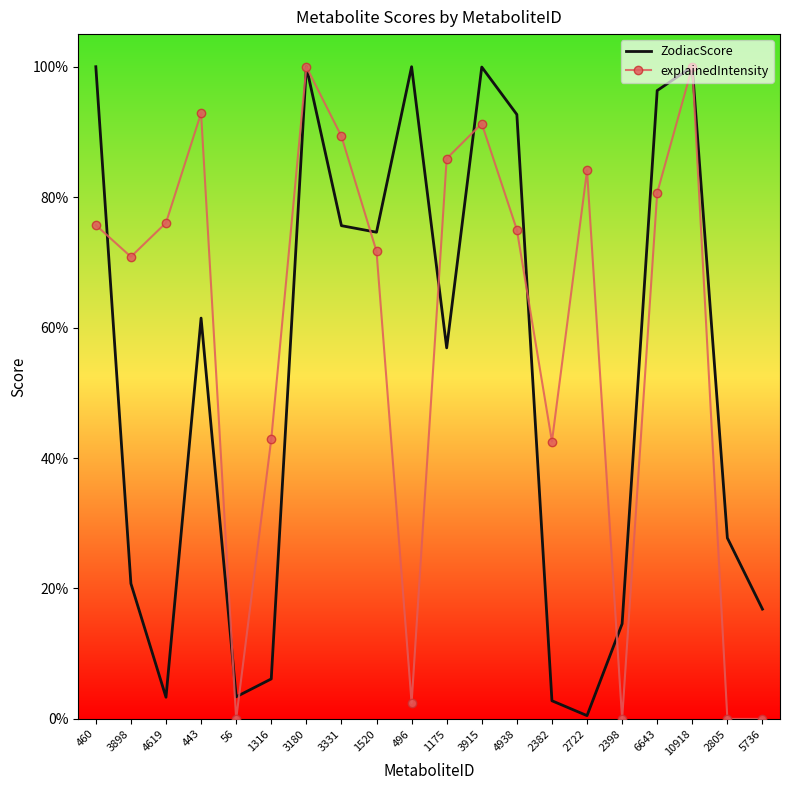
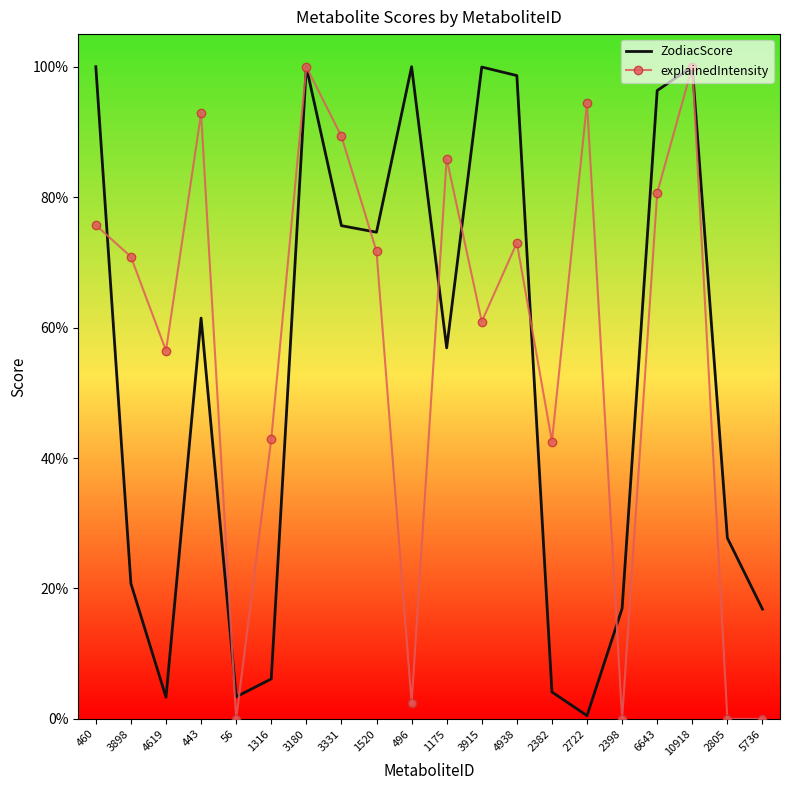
  {
    "ZodiacScore": {
      "460": "100%",
      "3898": "21%",
      "4619": "3%",
      "443": "61%",
      "56": "3%",
      "1316": "6%",
      "3331": "76%",
      "1520": "75%",
      "496": "100%",
      "1175": "57%",
      "3915": "100%",
-     "4938": "93%",
-     "2382": "3%",
+     "4938": "99%",
+     "2382": "4%",
      "2722": "1%",
-     "2398": "15%",
+     "2398": "17%",
      "6643": "96%",
      "2805": "28%",
      "5736": "17%"
    },
    "explainedIntensity": {
      "460": "76%",
      "3898": "71%",
-     "4619": "76%",
+     "4619": "56%",
      "443": "93%",
      "56": "0%",
      "1316": "43%",
      "3331": "89%",
      "1520": "72%",
      "496": "2%",
      "1175": "86%",
-     "3915": "91%",
-     "4938": "75%",
+     "3915": "61%",
+     "4938": "73%",
      "2382": "43%",
-     "2722": "84%",
+     "2722": "95%",
      "2398": "0%",
      "6643": "81%",
      "2805": "0%",
      "5736": "0%"
    }
  }
